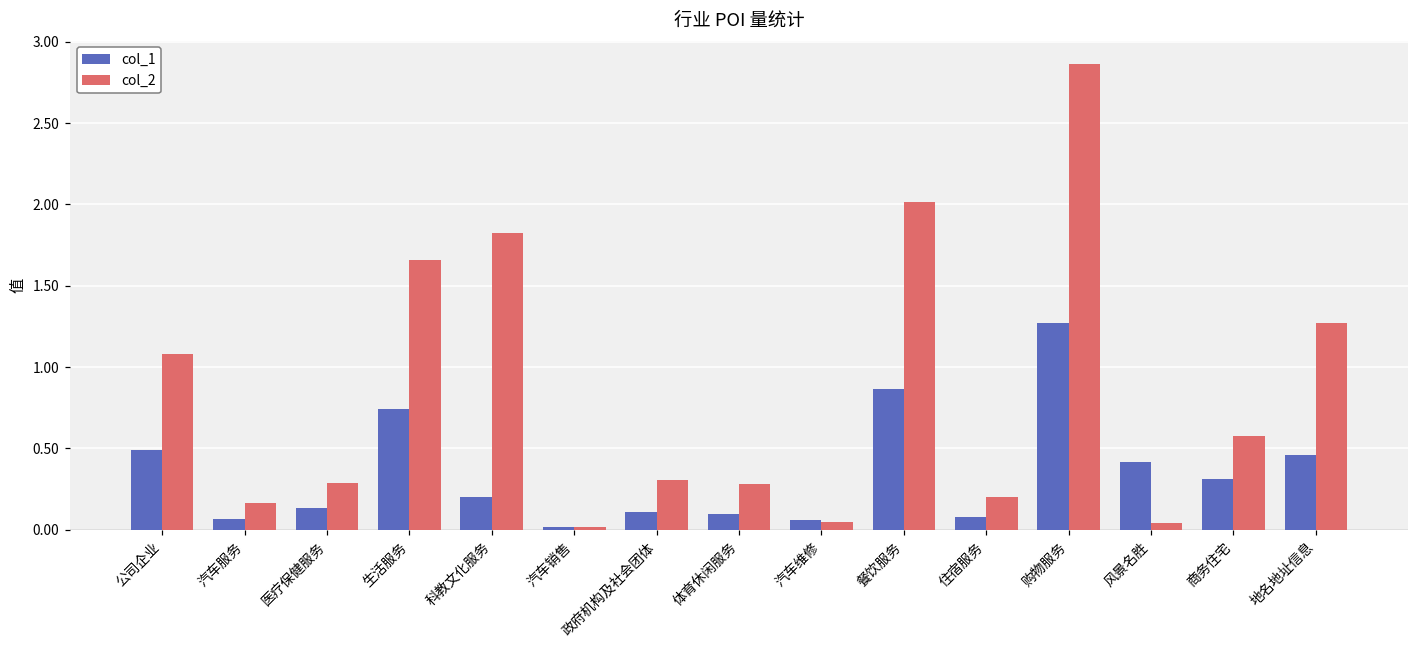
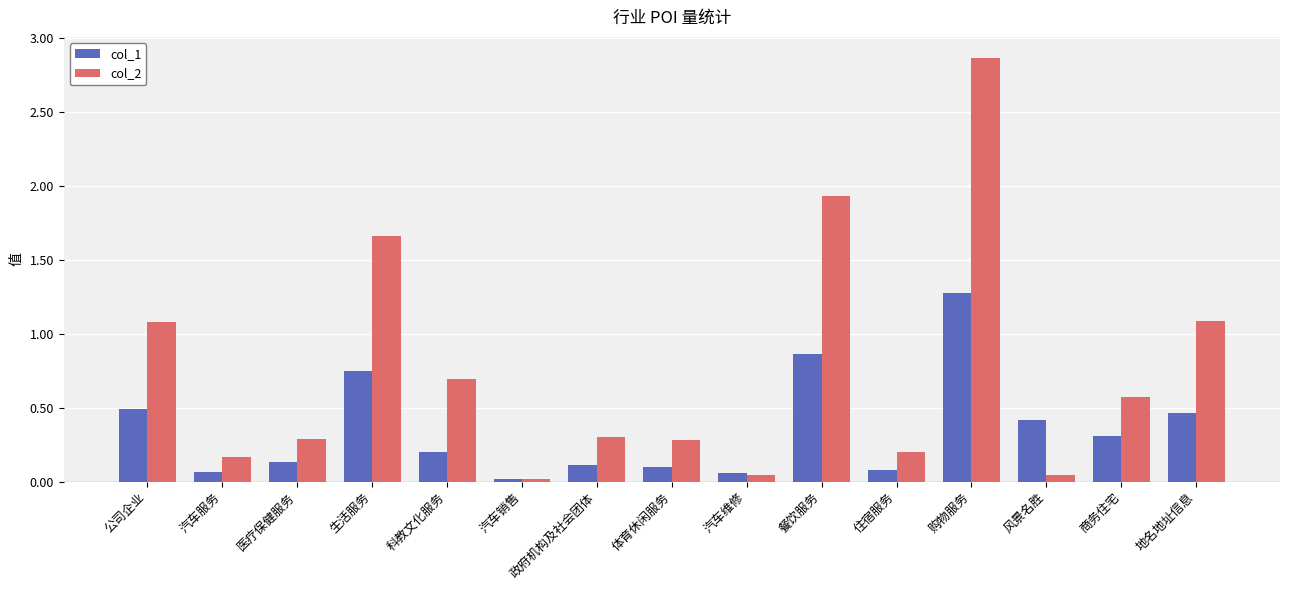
  {
    "col_1": {
      "公司企业": 0.49,
      "汽车服务": 0.06,
      "医疗保健服务": 0.14,
      "生活服务": 0.74,
      "科教文化服务": 0.20,
      "政府机构及社会团体": 0.11,
      "体育休闲服务": 0.10,
      "汽车维修": 0.06,
      "餐饮服务": 0.87,
      "住宿服务": 0.08,
      "购物服务": 1.27,
      "风景名胜": 0.42,
      "商务住宅": 0.31,
      "地名地址信息": 0.46
    },
    "col_2": {
      "公司企业": 1.08,
      "汽车服务": 0.16,
      "医疗保健服务": 0.29,
      "生活服务": 1.66,
-     "科教文化服务": 1.82,
+     "科教文化服务": 0.69,
      "汽车销售": 0.02,
      "政府机构及社会团体": 0.30,
      "体育休闲服务": 0.28,
      "汽车维修": 0.05,
-     "餐饮服务": 2.02,
+     "餐饮服务": 1.93,
      "住宿服务": 0.20,
      "购物服务": 2.86,
      "风景名胜": 0.04,
      "商务住宅": 0.57,
-     "地名地址信息": 1.27
+     "地名地址信息": 1.09
    }
  }
